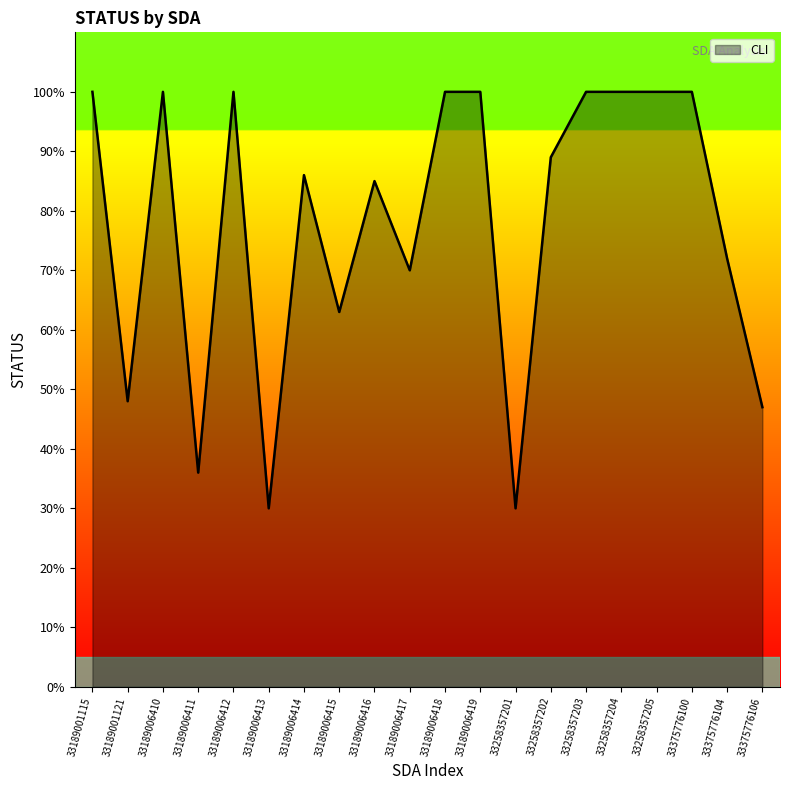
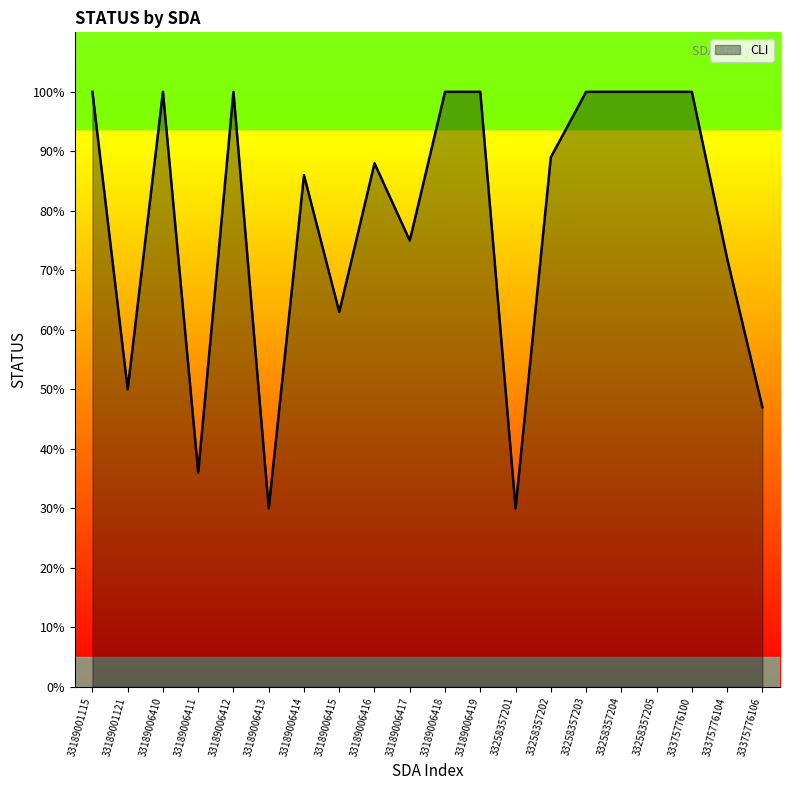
  {
    "33189001115": "100%",
-   "33189001121": "48%",
+   "33189001121": "50%",
    "33189006410": "100%",
    "33189006411": "36%",
    "33189006412": "100%",
    "33189006413": "30%",
    "33189006414": "86%",
    "33189006415": "63%",
-   "33189006416": "85%",
-   "33189006417": "70%",
+   "33189006416": "88%",
+   "33189006417": "75%",
    "33189006418": "100%",
    "33189006419": "100%",
    "33258357201": "30%",
    "33258357202": "89%",
    "33258357203": "100%",
    "33258357204": "100%",
    "33258357205": "100%",
    "33375776100": "100%",
    "33375776104": "72%",
    "33375776106": "47%"
  }
